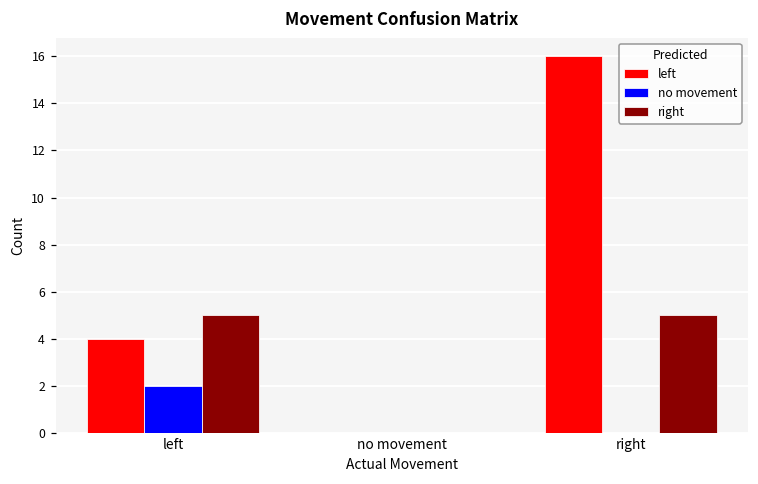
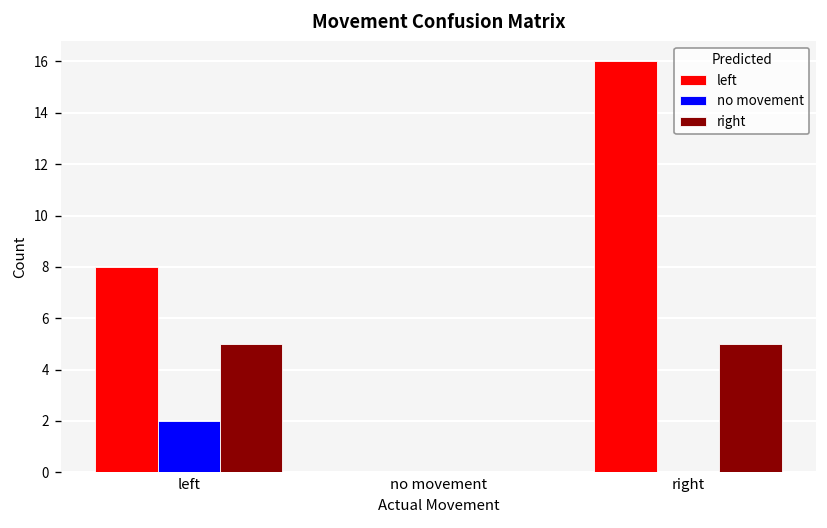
  {
    "left": {
-     "left": 4,
+     "left": 8,
      "no movement": 0,
      "right": 16
    },
    "no movement": {
      "left": 2,
      "no movement": 0,
      "right": 0
    },
    "right": {
      "left": 5,
      "no movement": 0,
      "right": 5
    }
  }
